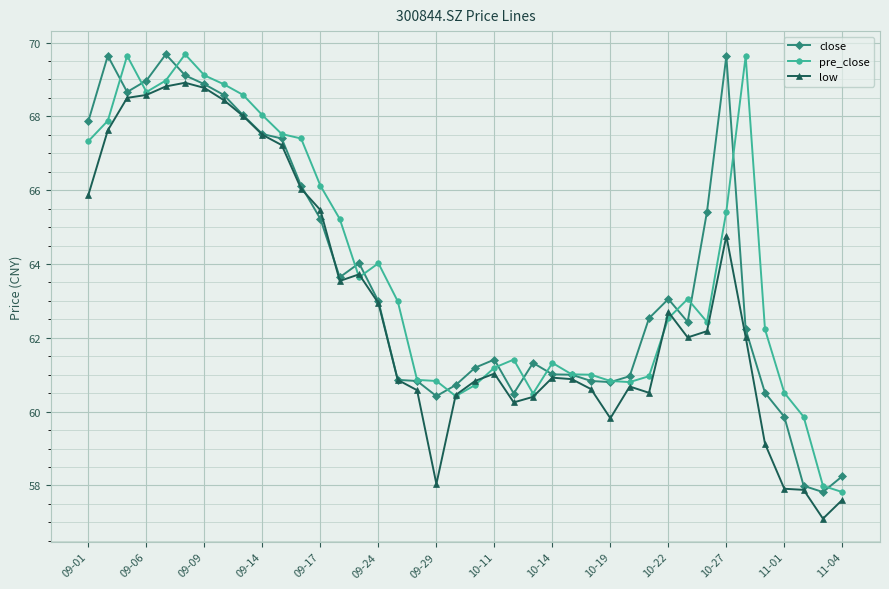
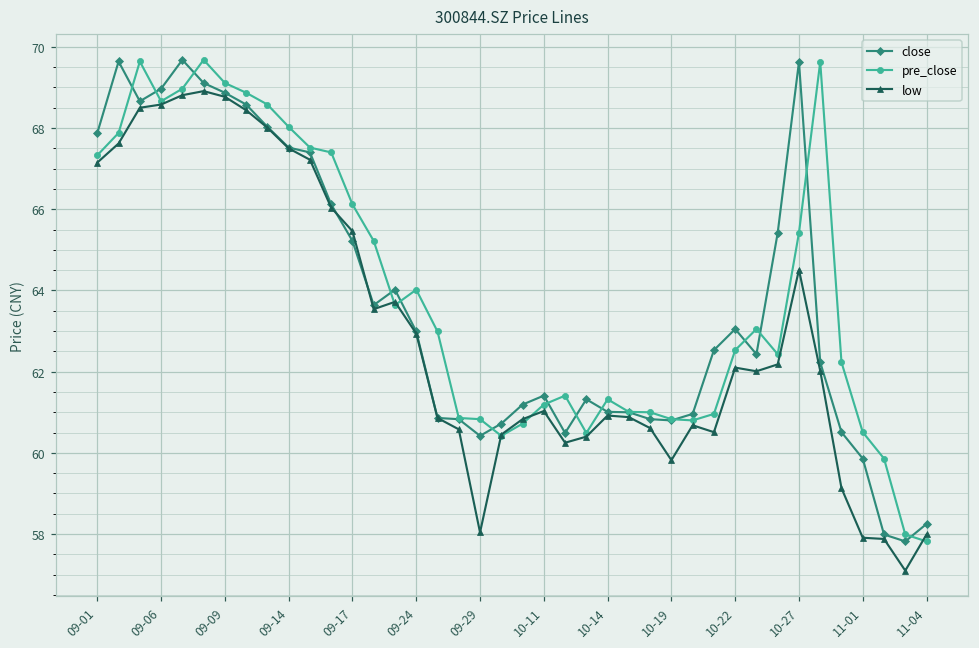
  {
    "low": {
-     "09-01": 65.9,
+     "09-01": 67.2,
      "09-06": 68.6,
      "09-09": 68.8,
      "09-17": 65.5,
      "09-29": 58.0,
      "10-11": 61.0,
      "10-14": 60.9,
      "10-19": 59.8,
-     "10-22": 62.7,
-     "10-27": 64.8,
+     "10-22": 62.1,
+     "10-27": 64.5,
      "11-01": 57.9,
-     "11-04": 57.6
+     "11-04": 58.0
    }
  }
